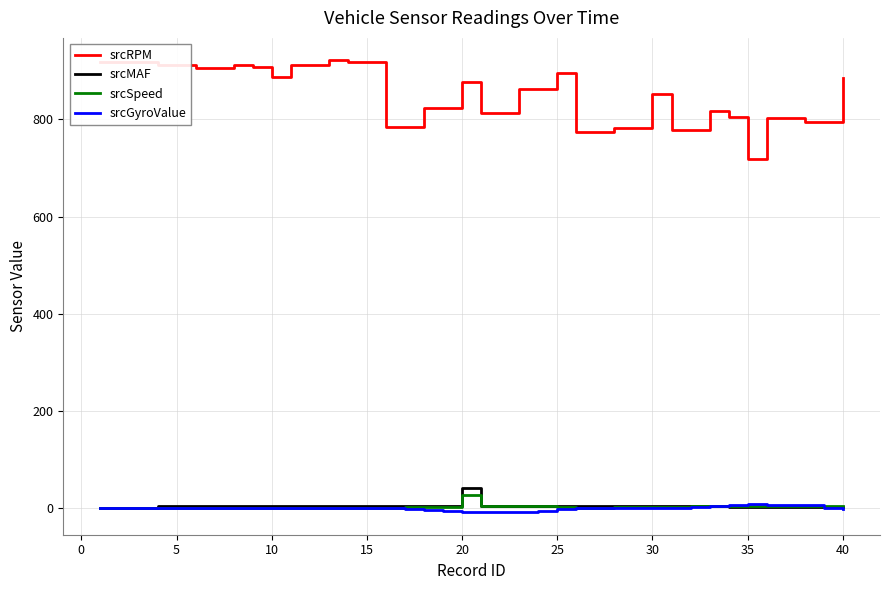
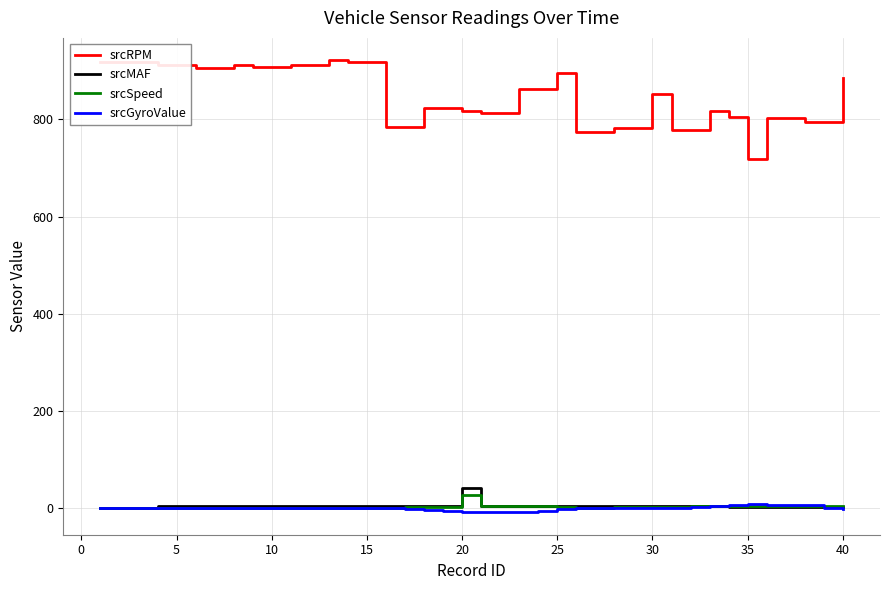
  {
    "srcRPM": {
-     "10": 890,
+     "10": 910,
      "15": 920,
-     "20": 880,
+     "20": 820,
      "25": 900,
      "30": 850,
      "35": 720,
      "40": 890
    },
    "srcMAF": {
      "20": 40
    },
    "srcSpeed": {
      "20": 30
    },
    "srcGyroValue": {
      "20": -10
    }
  }
